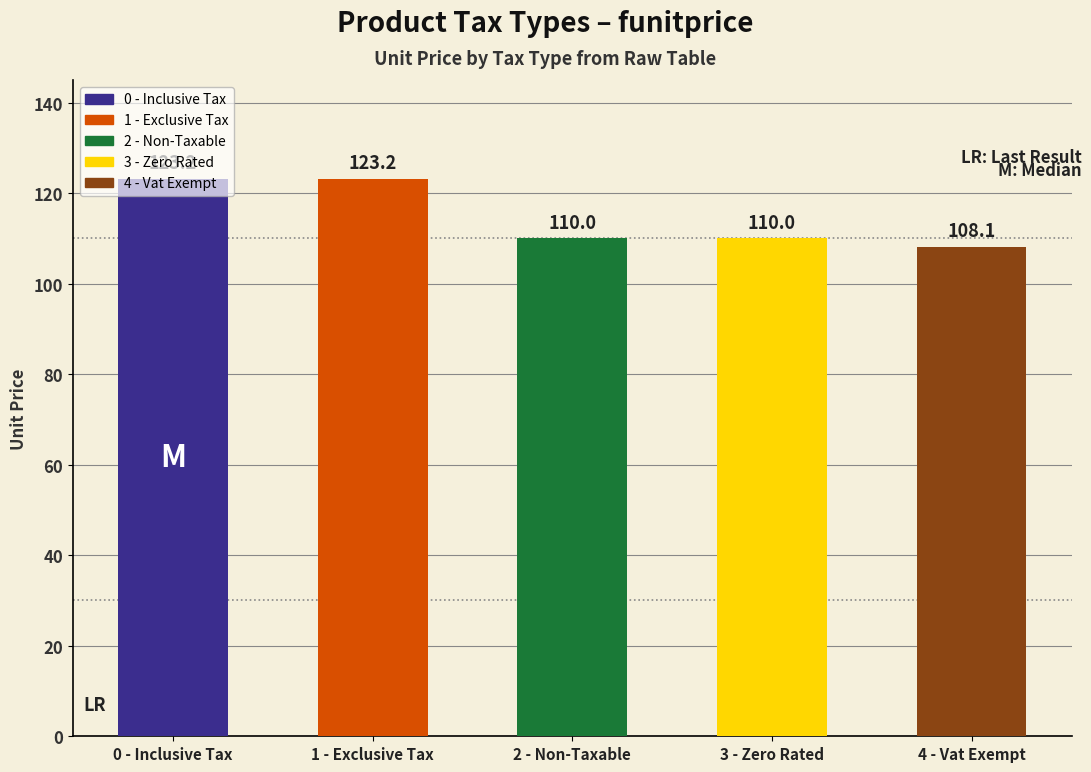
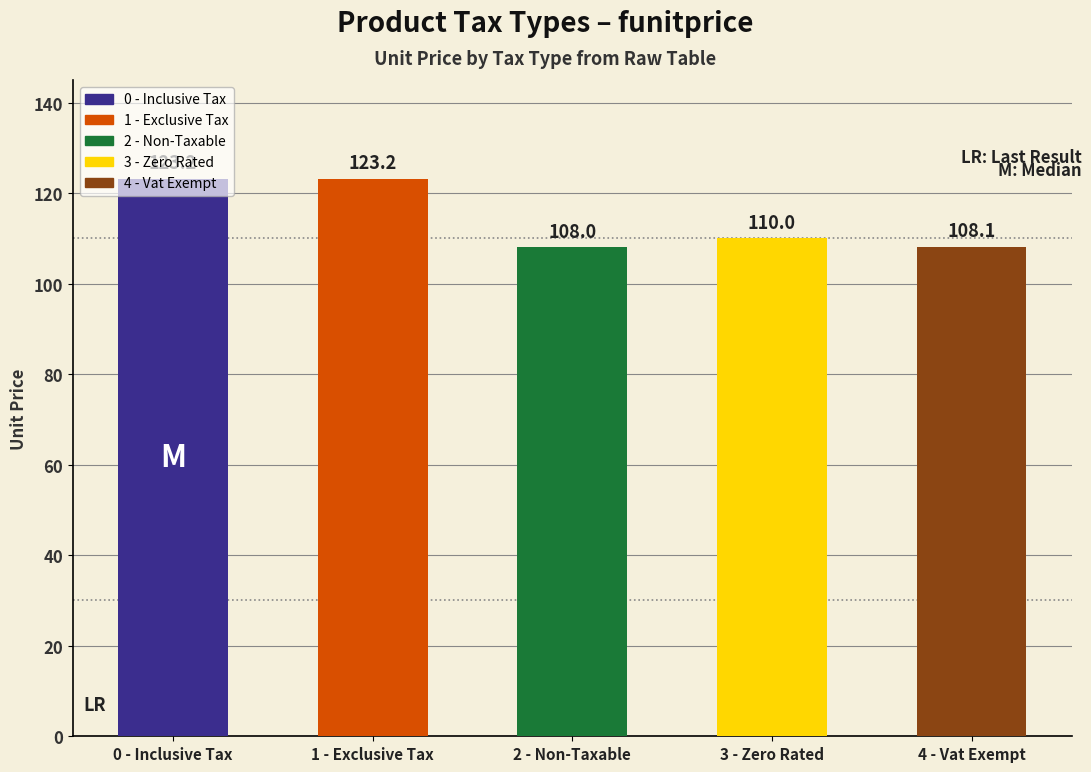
  {
    "1 - Exclusive Tax": 123.2,
-   "2 - Non-Taxable": 110.0,
+   "2 - Non-Taxable": 108.0,
    "3 - Zero Rated": 110.0,
    "4 - Vat Exempt": 108.1
  }
